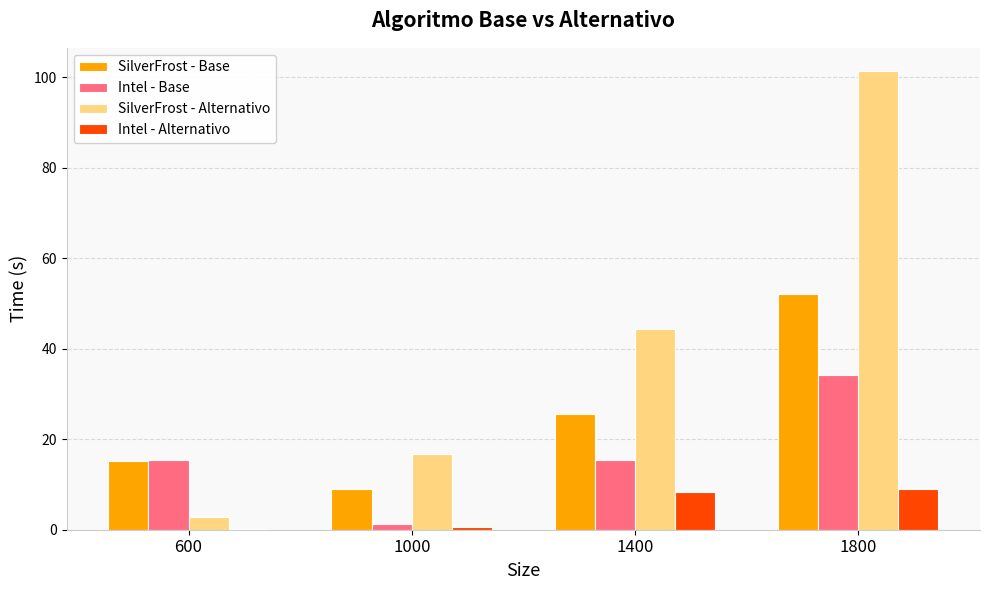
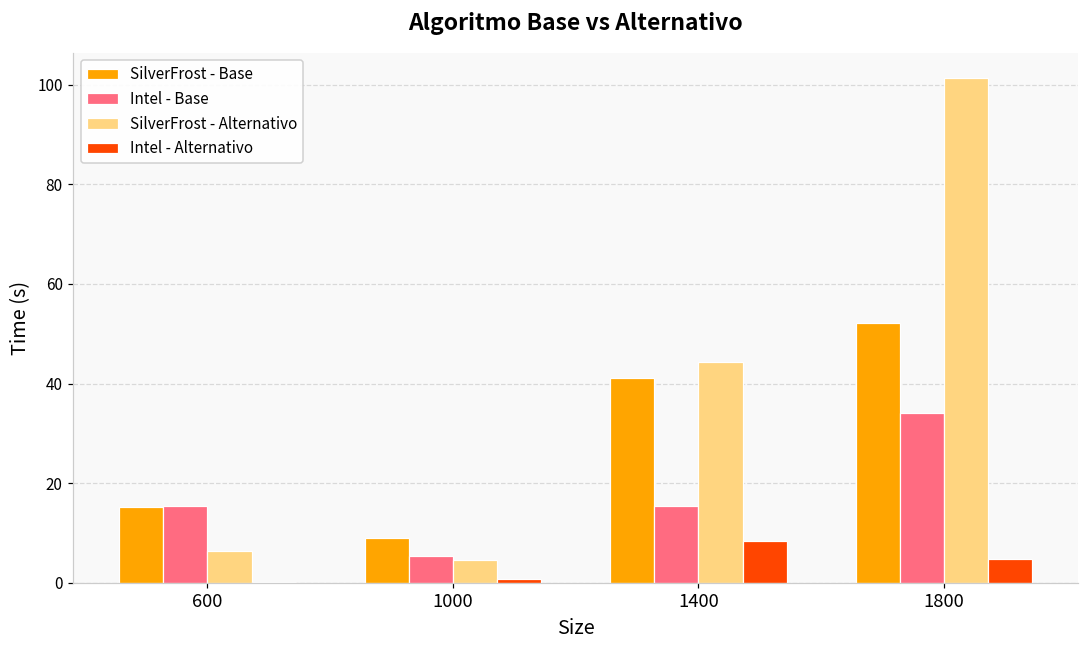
  {
    "SilverFrost - Base": {
      "600": 15,
      "1000": 9,
-     "1400": 25,
+     "1400": 41,
      "1800": 52
    },
    "Intel - Base": {
      "600": 15,
-     "1000": 1,
+     "1000": 5,
      "1400": 16,
      "1800": 34
    },
    "SilverFrost - Alternativo": {
-     "600": 3,
-     "1000": 17,
+     "600": 6,
+     "1000": 4,
      "1400": 44,
      "1800": 101
    },
    "Intel - Alternativo": {
      "1000": 1,
      "1400": 8,
-     "1800": 9
+     "1800": 5
    }
  }
